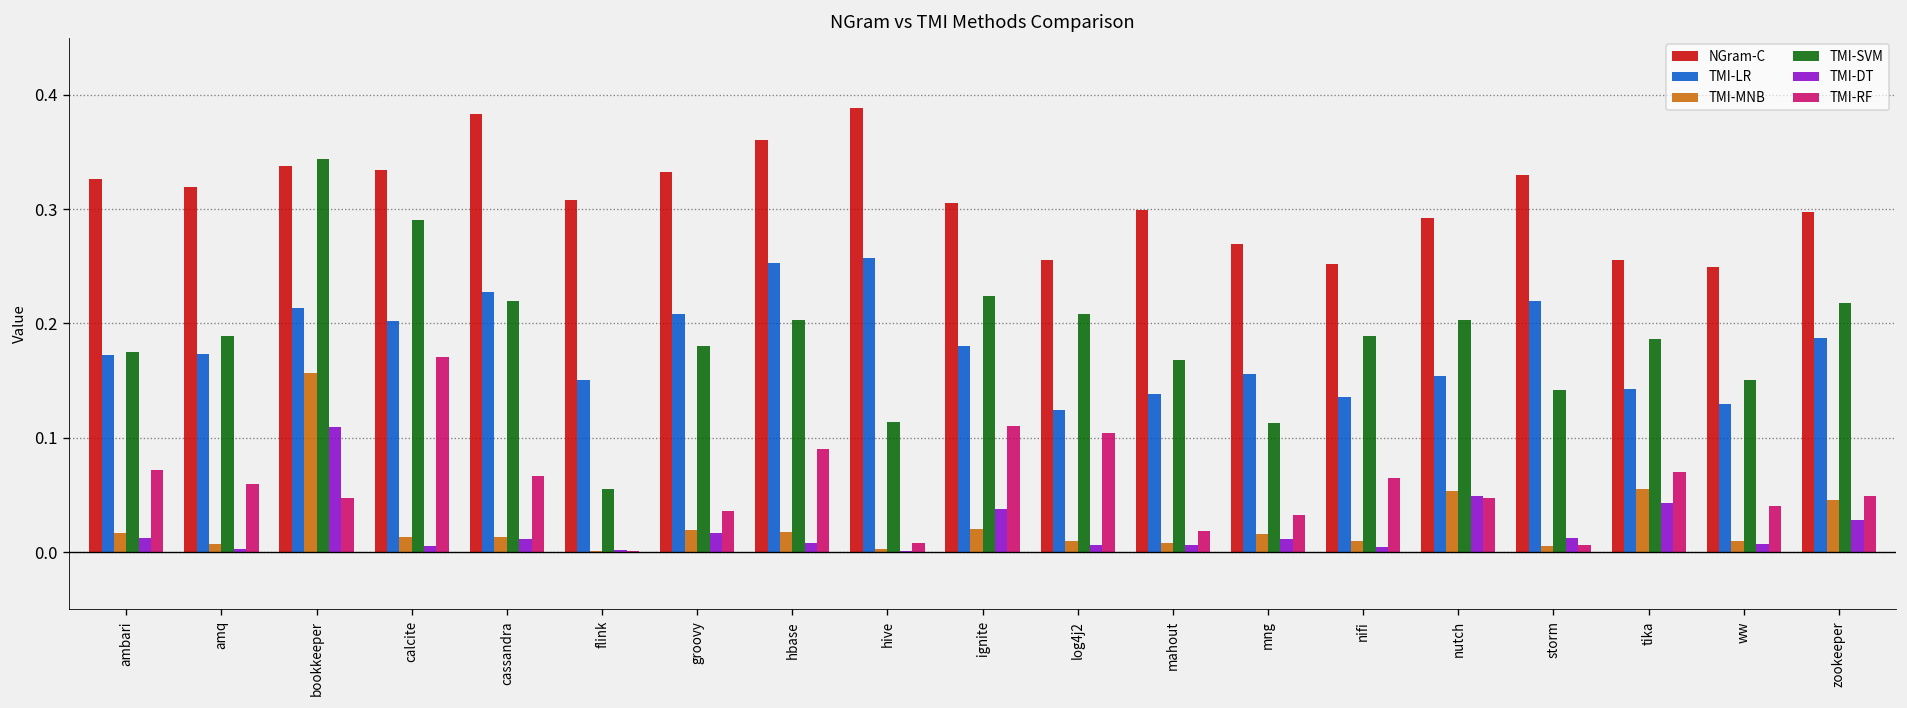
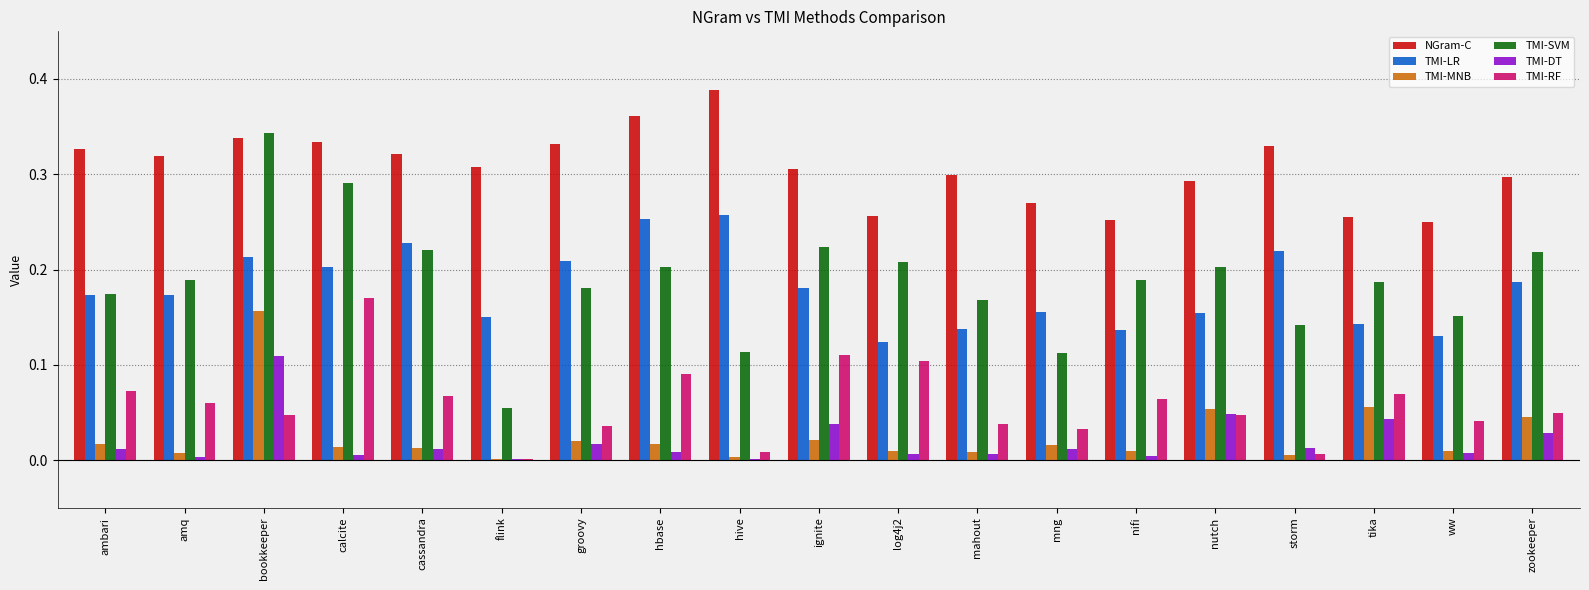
  {
    "NGram-C": {
      "ambari": 0.33,
      "amq": 0.32,
      "bookkeeper": 0.34,
      "calcite": 0.33,
-     "cassandra": 0.38,
+     "cassandra": 0.32,
      "flink": 0.31,
      "groovy": 0.33,
      "hbase": 0.36,
      "hive": 0.39,
      "ignite": 0.31,
      "log4j2": 0.26,
      "mahout": 0.30,
      "mng": 0.27,
      "nifi": 0.25,
      "nutch": 0.29,
      "storm": 0.33,
      "tika": 0.26,
      "ww": 0.25,
      "zookeeper": 0.30
    },
    "TMI-LR": {
      "ambari": 0.17,
      "amq": 0.17,
      "bookkeeper": 0.21,
      "calcite": 0.20,
      "cassandra": 0.23,
      "flink": 0.15,
      "groovy": 0.21,
      "hbase": 0.25,
      "hive": 0.26,
      "ignite": 0.18,
      "log4j2": 0.12,
      "mahout": 0.14,
      "mng": 0.16,
      "nifi": 0.14,
      "nutch": 0.15,
      "storm": 0.22,
      "tika": 0.14,
      "ww": 0.13,
      "zookeeper": 0.19
    },
    "TMI-MNB": {
      "ambari": 0.02,
      "amq": 0.01,
      "bookkeeper": 0.16,
      "calcite": 0.01,
      "cassandra": 0.01,
      "groovy": 0.02,
      "hbase": 0.02,
      "hive": 0.00,
      "ignite": 0.02,
      "log4j2": 0.01,
      "mahout": 0.01,
      "mng": 0.02,
      "nifi": 0.01,
      "nutch": 0.05,
      "storm": 0.01,
      "tika": 0.06,
      "ww": 0.01,
      "zookeeper": 0.05
    },
    "TMI-SVM": {
      "ambari": 0.17,
      "amq": 0.19,
      "bookkeeper": 0.34,
      "calcite": 0.29,
      "cassandra": 0.22,
      "flink": 0.05,
      "groovy": 0.18,
      "hbase": 0.20,
      "hive": 0.11,
      "ignite": 0.22,
      "log4j2": 0.21,
      "mahout": 0.17,
      "mng": 0.11,
      "nifi": 0.19,
      "nutch": 0.20,
      "storm": 0.14,
      "tika": 0.19,
      "ww": 0.15,
      "zookeeper": 0.22
    },
    "TMI-DT": {
      "ambari": 0.01,
      "amq": 0.00,
      "bookkeeper": 0.11,
      "calcite": 0.01,
      "cassandra": 0.01,
      "groovy": 0.02,
      "hbase": 0.01,
      "ignite": 0.04,
      "log4j2": 0.01,
      "mahout": 0.01,
      "mng": 0.01,
      "nifi": 0.00,
      "nutch": 0.05,
      "storm": 0.01,
      "tika": 0.04,
      "ww": 0.01,
      "zookeeper": 0.03
    },
    "TMI-RF": {
      "ambari": 0.07,
      "amq": 0.06,
      "bookkeeper": 0.05,
      "calcite": 0.17,
      "cassandra": 0.07,
      "groovy": 0.04,
      "hbase": 0.09,
      "hive": 0.01,
      "ignite": 0.11,
      "log4j2": 0.10,
-     "mahout": 0.02,
+     "mahout": 0.04,
      "mng": 0.03,
      "nifi": 0.06,
      "nutch": 0.05,
      "storm": 0.01,
      "tika": 0.07,
      "ww": 0.04,
      "zookeeper": 0.05
    }
  }
